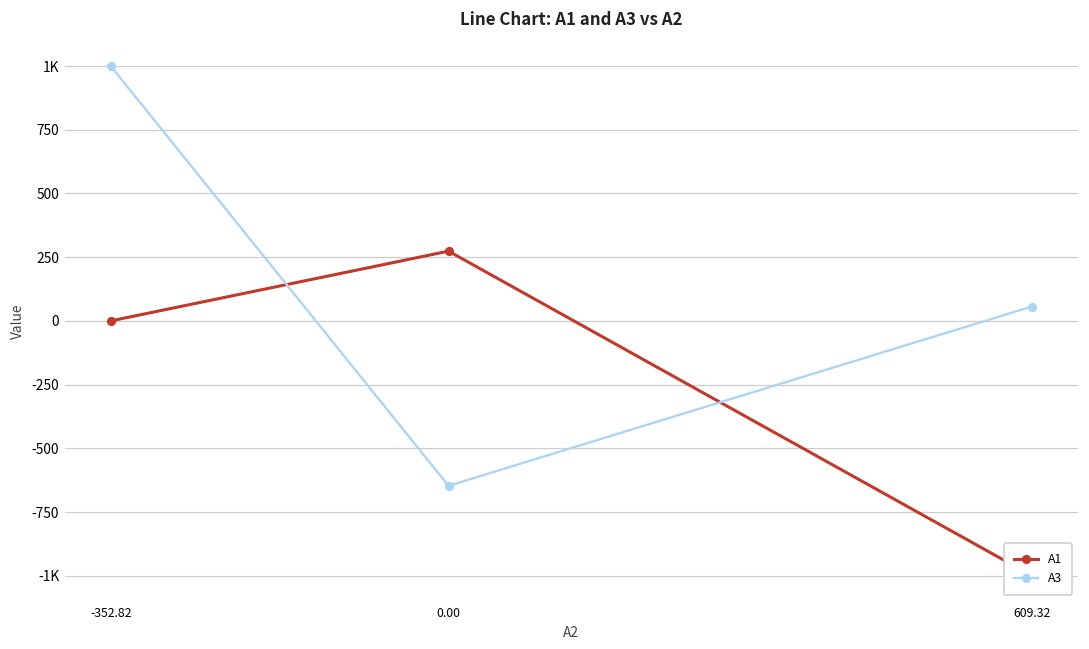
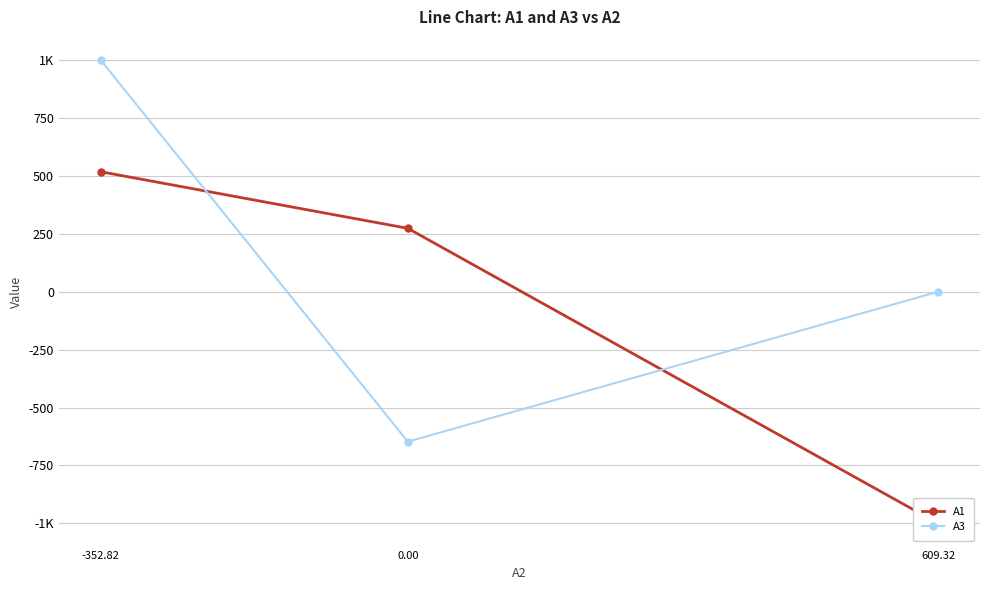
  {
    "A1": {
-     "-352.82": 0,
+     "-352.82": 520,
      "0.00": 270
    },
    "A3": {
      "-352.82": 1000,
      "0.00": -650,
-     "609.32": 60
+     "609.32": 0
    }
  }
